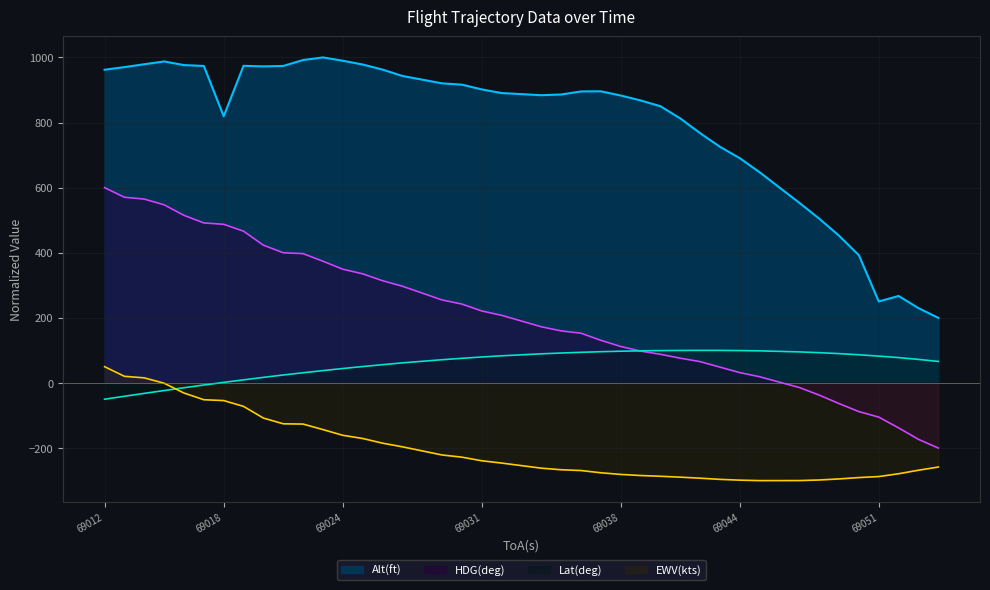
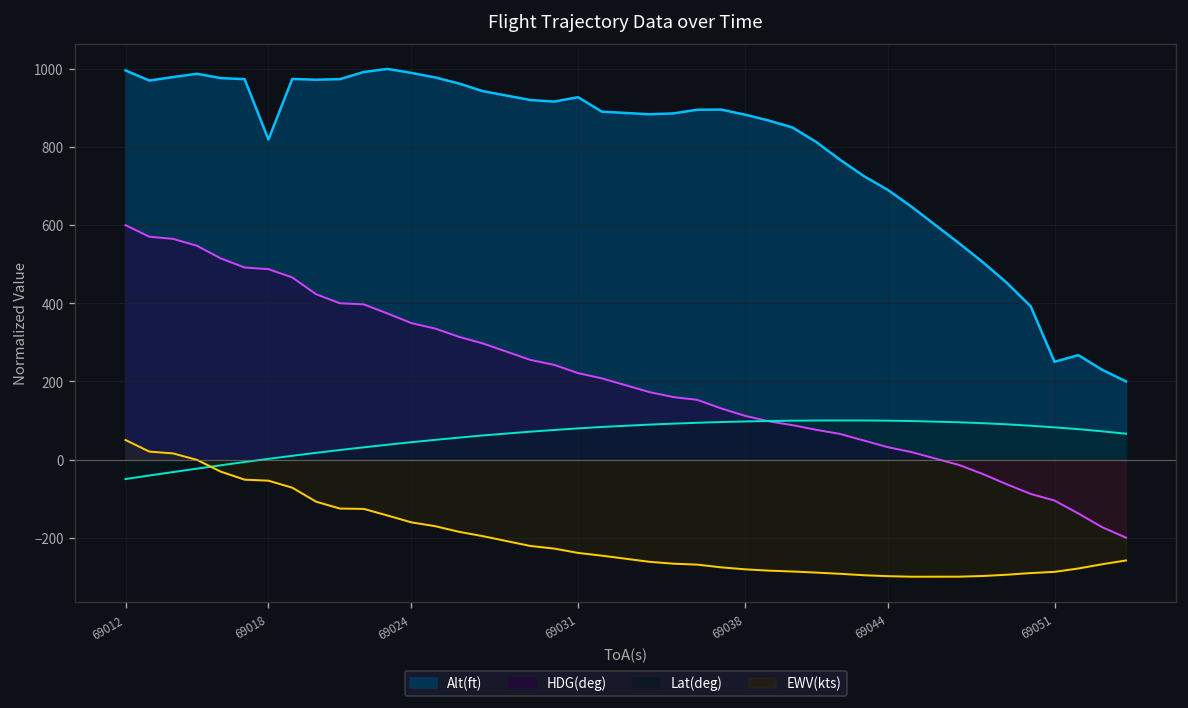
  {
    "Alt(ft)": {
-     "69012": 960,
+     "69012": 1000,
      "69018": 820,
      "69024": 990,
-     "69031": 900,
+     "69031": 930,
      "69038": 880,
      "69044": 690,
      "69051": 250
    }
  }
